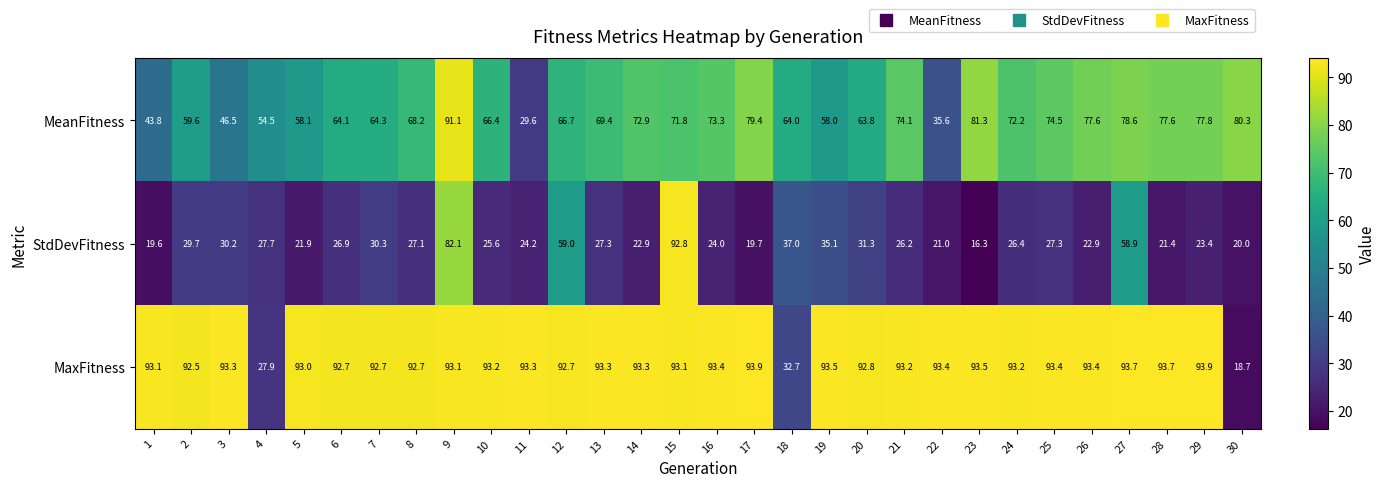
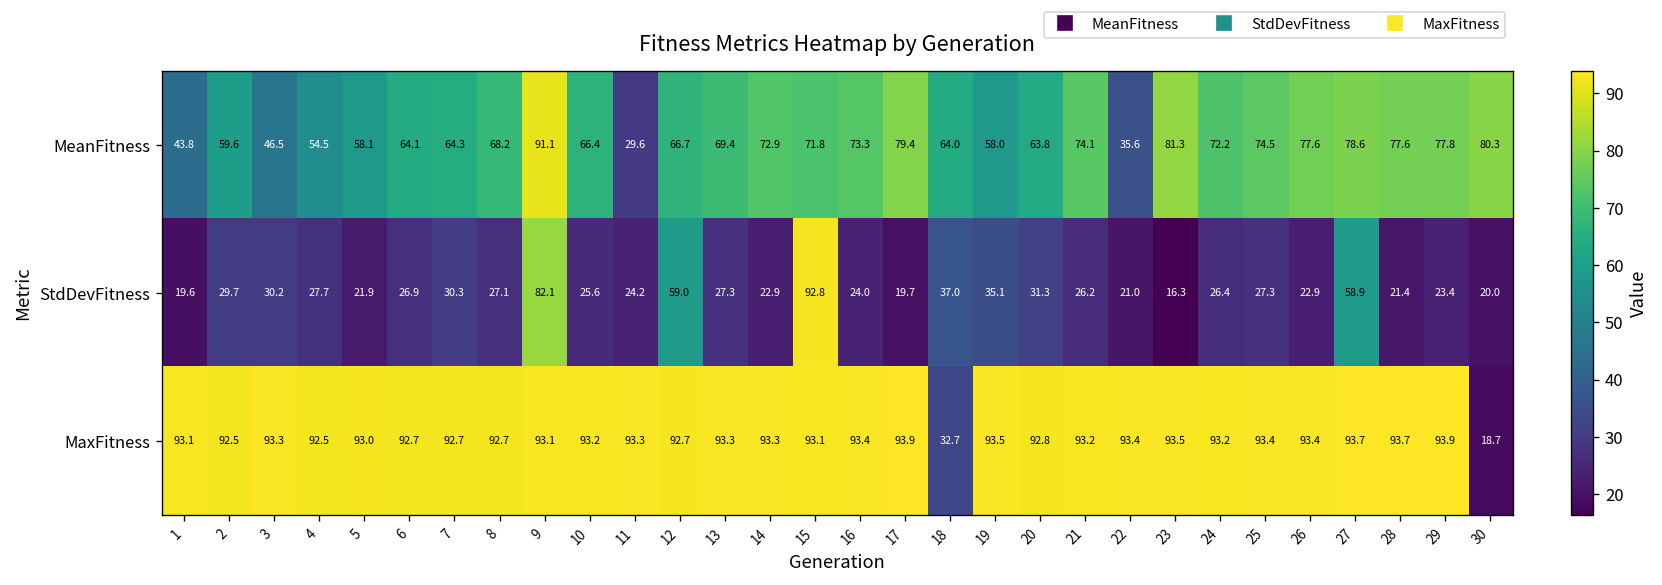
  {
    "MeanFitness": {
      "1": 43.8,
      "2": 59.6,
      "3": 46.5,
      "4": 54.5,
      "5": 58.1,
      "6": 64.1,
      "7": 64.3,
      "8": 68.2,
      "9": 91.1,
      "10": 66.4,
      "11": 29.6,
      "12": 66.7,
      "13": 69.4,
      "14": 72.9,
      "15": 71.8,
      "16": 73.3,
      "17": 79.4,
      "18": 64.0,
      "19": 58.0,
      "20": 63.8,
      "21": 74.1,
      "22": 35.6,
      "23": 81.3,
      "24": 72.2,
      "25": 74.5,
      "26": 77.6,
      "27": 78.6,
      "28": 77.6,
      "29": 77.8,
      "30": 80.3
    },
    "StdDevFitness": {
      "1": 19.6,
      "2": 29.7,
      "3": 30.2,
      "4": 27.7,
      "5": 21.9,
      "6": 26.9,
      "7": 30.3,
      "8": 27.1,
      "9": 82.1,
      "10": 25.6,
      "11": 24.2,
      "12": 59.0,
      "13": 27.3,
      "14": 22.9,
      "15": 92.8,
      "16": 24.0,
      "17": 19.7,
      "18": 37.0,
      "19": 35.1,
      "20": 31.3,
      "21": 26.2,
      "22": 21.0,
      "23": 16.3,
      "24": 26.4,
      "25": 27.3,
      "26": 22.9,
      "27": 58.9,
      "28": 21.4,
      "29": 23.4,
      "30": 20.0
    },
    "MaxFitness": {
      "1": 93.1,
      "2": 92.5,
      "3": 93.3,
-     "4": 27.9,
+     "4": 92.5,
      "5": 93.0,
      "6": 92.7,
      "7": 92.7,
      "8": 92.7,
      "9": 93.1,
      "10": 93.2,
      "11": 93.3,
      "12": 92.7,
      "13": 93.3,
      "14": 93.3,
      "15": 93.1,
      "16": 93.4,
      "17": 93.9,
      "18": 32.7,
      "19": 93.5,
      "20": 92.8,
      "21": 93.2,
      "22": 93.4,
      "23": 93.5,
      "24": 93.2,
      "25": 93.4,
      "26": 93.4,
      "27": 93.7,
      "28": 93.7,
      "29": 93.9,
      "30": 18.7
    }
  }
